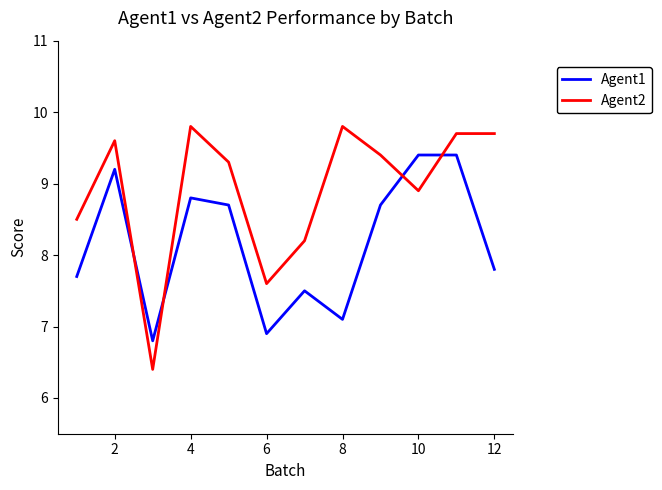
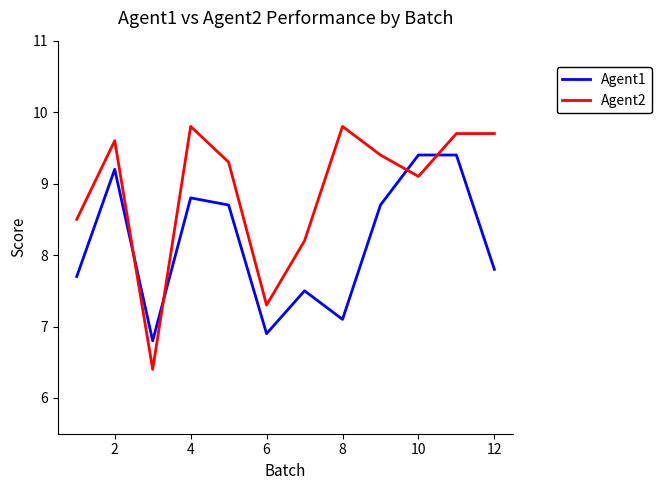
  {
    "Agent1": {
      "2": 9.2,
      "4": 8.8,
      "6": 6.9,
      "8": 7.1,
      "10": 9.4,
      "12": 7.8
    },
    "Agent2": {
      "2": 9.6,
      "4": 9.8,
-     "6": 7.6,
+     "6": 7.3,
      "8": 9.8,
-     "10": 8.9,
+     "10": 9.1,
      "12": 9.7
    }
  }
